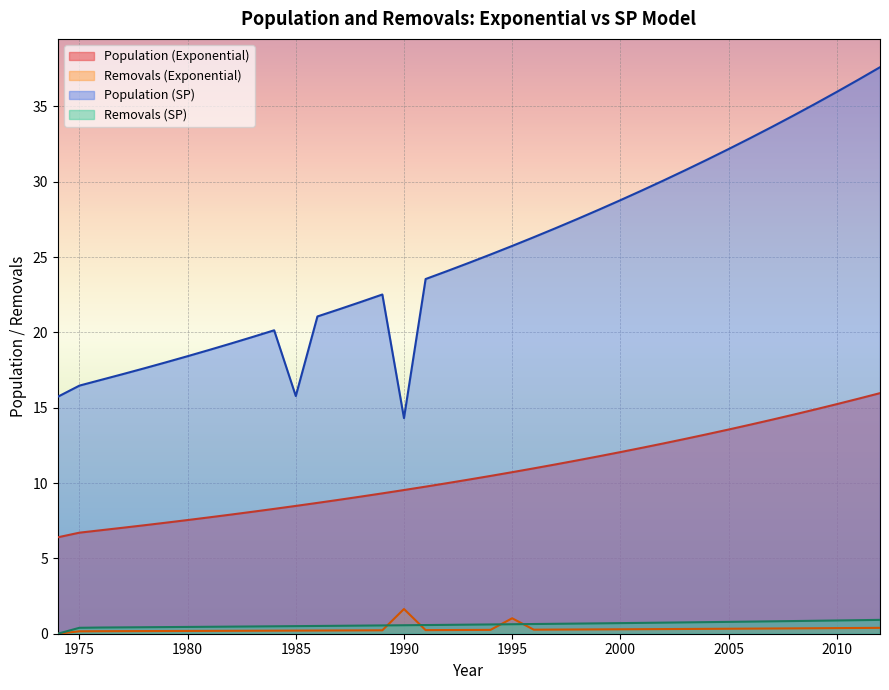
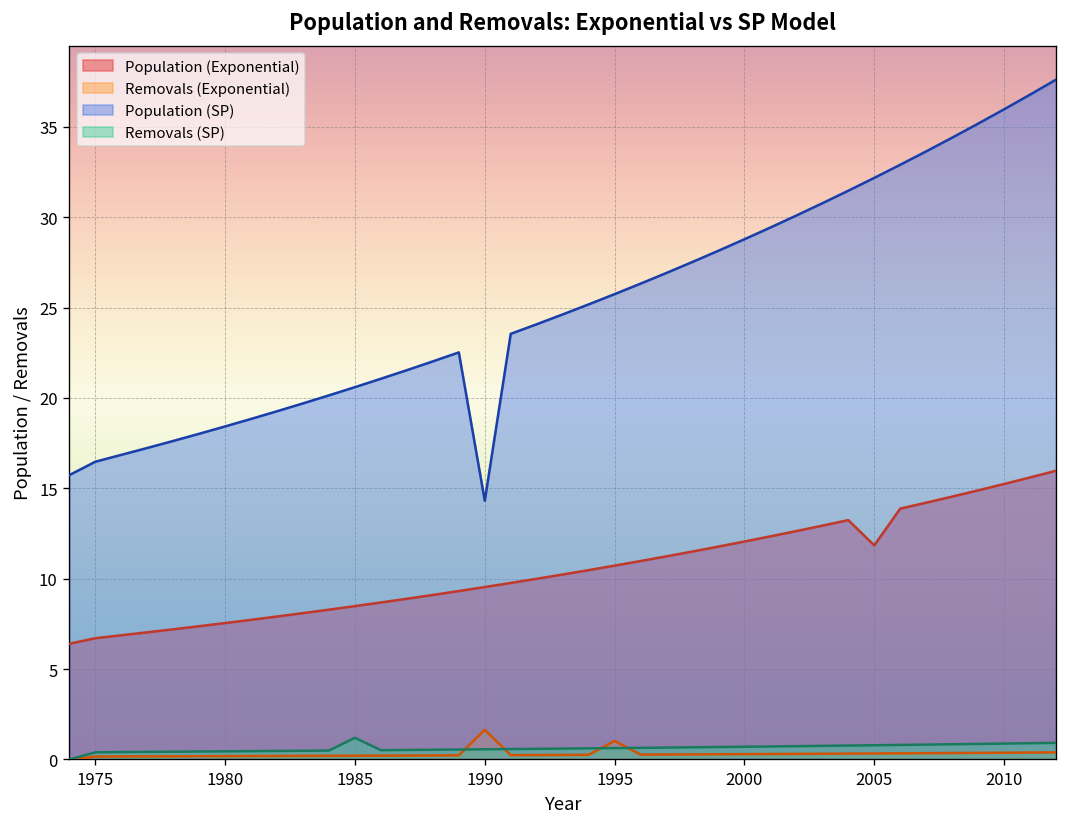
  {
    "Population (Exponential)": {
      "1975": 6.7,
      "1980": 7.5,
      "1985": 8.5,
      "1990": 9.5,
      "1995": 10.7,
      "2000": 12.1,
-     "2005": 13.6,
+     "2005": 11.8,
      "2010": 15.2
    },
    "Removals (Exponential)": {
      "1975": 0.2,
      "1980": 0.2,
      "1985": 0.2,
      "1990": 1.6,
      "1995": 1.0,
      "2000": 0.3,
      "2005": 0.3,
      "2010": 0.4
    },
    "Population (SP)": {
      "1975": 16.5,
      "1980": 18.4,
-     "1985": 15.8,
+     "1985": 20.6,
      "1990": 14.3,
      "1995": 25.7,
      "2000": 28.8,
      "2005": 32.2,
      "2010": 36.0
    },
    "Removals (SP)": {
      "1975": 0.4,
      "1980": 0.5,
-     "1985": 0.5,
+     "1985": 1.2,
      "1990": 0.6,
      "1995": 0.6,
      "2000": 0.7,
      "2005": 0.8,
      "2010": 0.9
    }
  }
